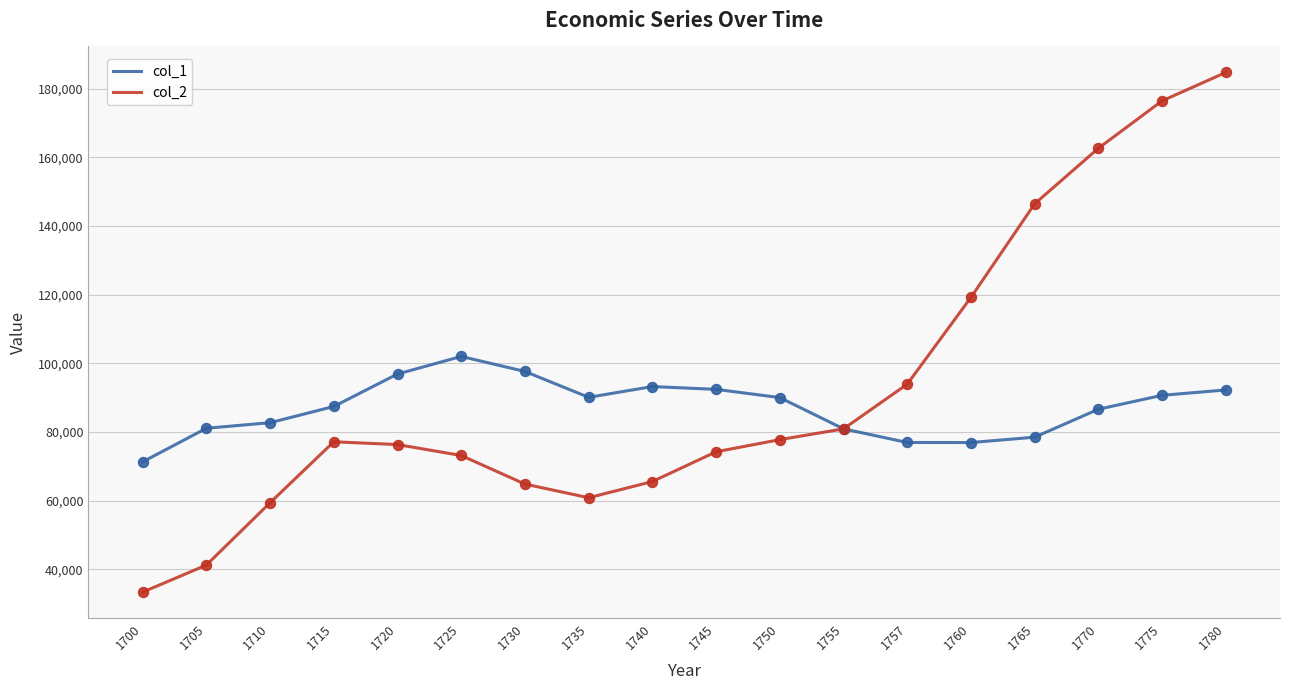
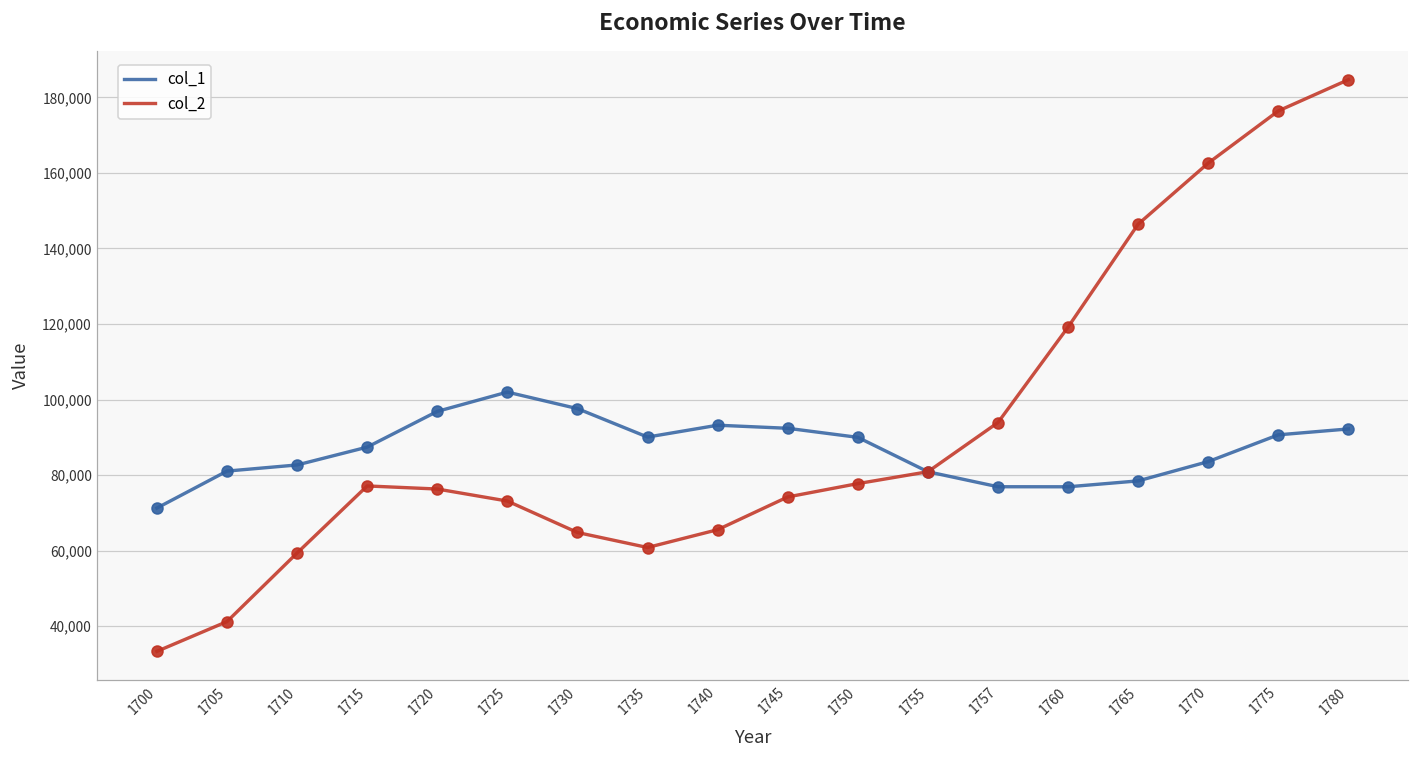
  {
    "col_1": {
      "1700": "71,000",
      "1705": "81,000",
      "1710": "83,000",
      "1715": "87,000",
      "1720": "97,000",
      "1725": "102,000",
      "1730": "98,000",
      "1735": "90,000",
      "1740": "93,000",
      "1745": "92,000",
      "1750": "90,000",
      "1757": "77,000",
      "1760": "77,000",
      "1765": "78,000",
-     "1770": "87,000",
+     "1770": "84,000",
      "1775": "91,000",
      "1780": "92,000"
    },
    "col_2": {
      "1700": "33,000",
      "1705": "41,000",
      "1710": "59,000",
      "1715": "77,000",
      "1720": "76,000",
      "1725": "73,000",
      "1730": "65,000",
      "1735": "61,000",
      "1740": "66,000",
      "1745": "74,000",
      "1750": "78,000",
      "1757": "94,000",
      "1760": "119,000",
      "1765": "146,000",
      "1770": "163,000",
      "1775": "176,000",
      "1780": "185,000"
    }
  }
